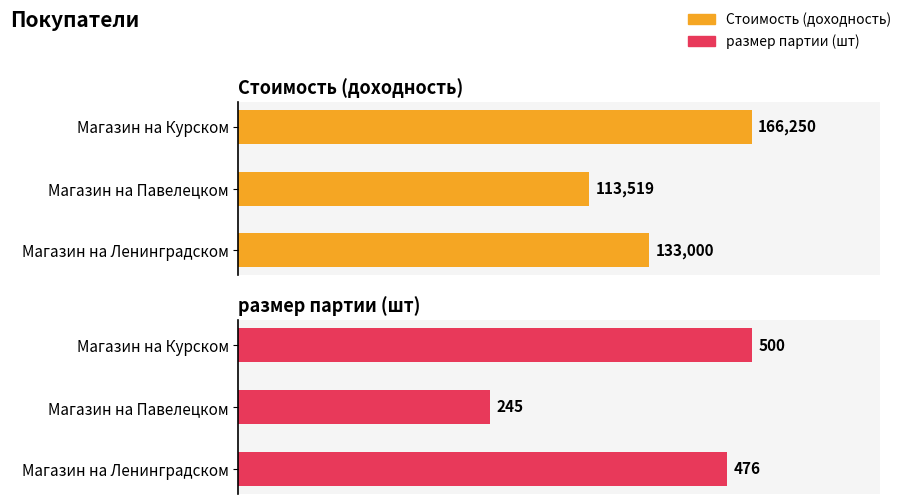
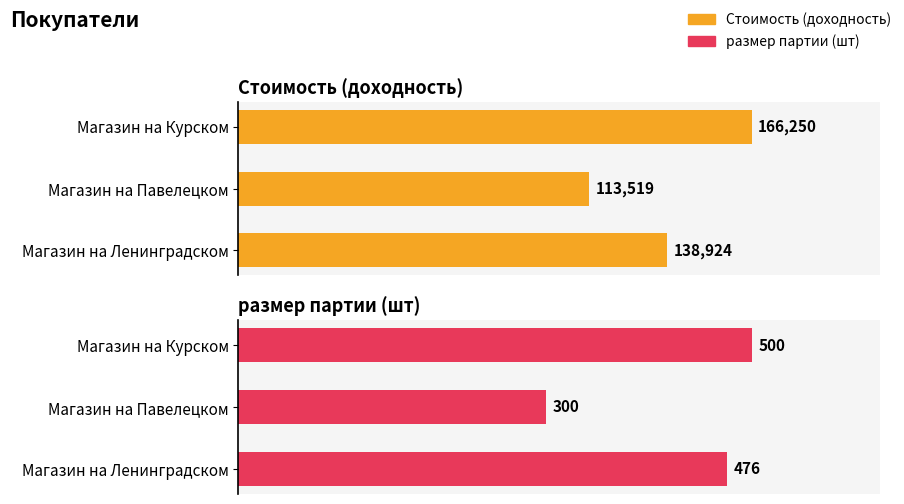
  {
    "Стоимость (доходность)": {
      "Магазин на Курском": "166,250",
      "Магазин на Павелецком": "113,519",
-     "Магазин на Ленинградском": "133,000"
+     "Магазин на Ленинградском": "138,924"
    },
    "размер партии (шт)": {
      "Магазин на Курском": "500",
-     "Магазин на Павелецком": "245",
+     "Магазин на Павелецком": "300",
      "Магазин на Ленинградском": "476"
    }
  }
